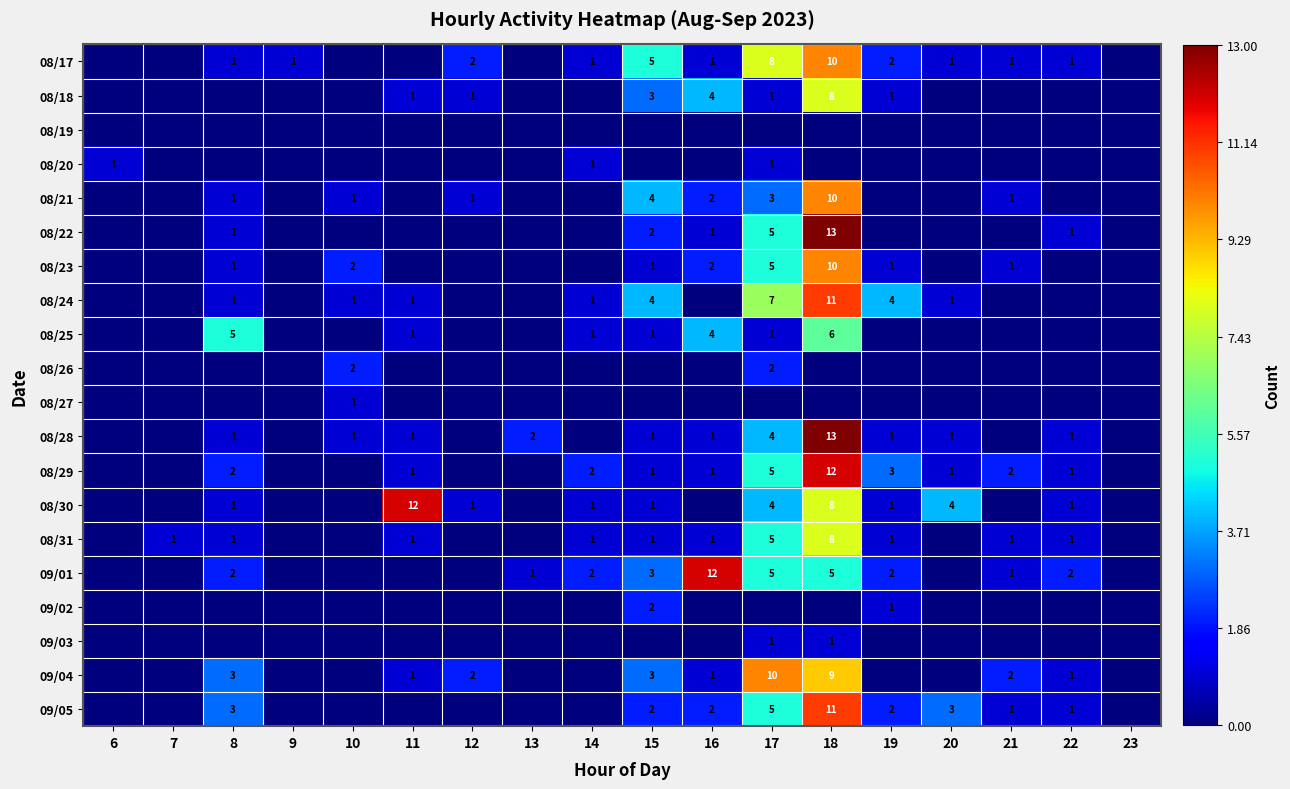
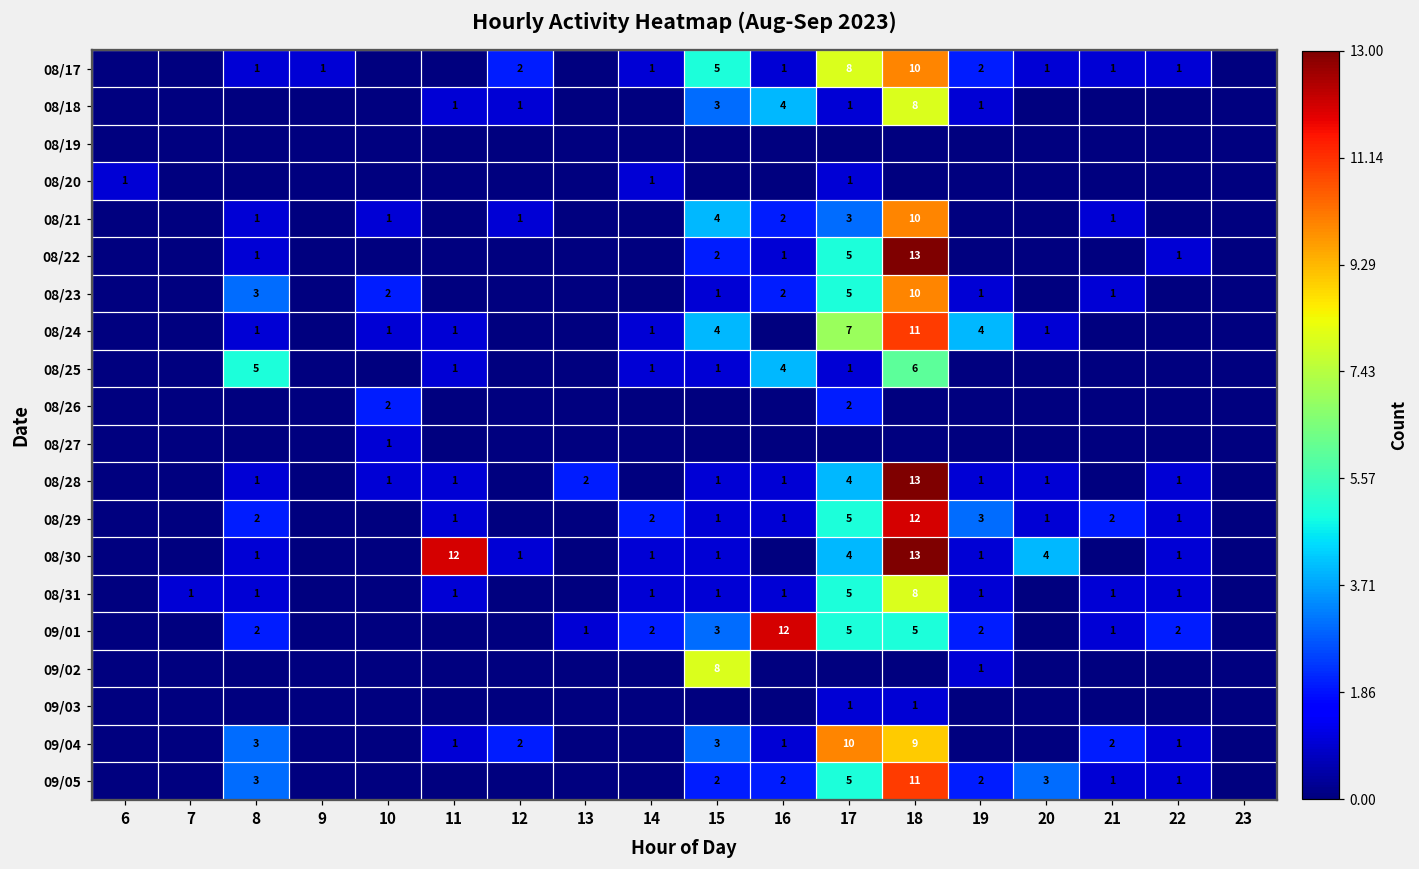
  {
    "08/17": {
      "8": 1,
      "9": 1,
      "12": 2,
      "14": 1,
      "15": 5,
      "16": 1,
      "17": 8,
      "18": 10,
      "19": 2,
      "20": 1,
      "21": 1,
      "22": 1
    },
    "08/18": {
      "11": 1,
      "12": 1,
      "15": 3,
      "16": 4,
      "17": 1,
      "18": 8,
      "19": 1
    },
    "08/20": {
      "6": 1,
      "14": 1,
      "17": 1
    },
    "08/21": {
      "8": 1,
      "10": 1,
      "12": 1,
      "15": 4,
      "16": 2,
      "17": 3,
      "18": 10,
      "21": 1
    },
    "08/22": {
      "8": 1,
      "15": 2,
      "16": 1,
      "17": 5,
      "18": 13,
      "22": 1
    },
    "08/23": {
-     "8": 1,
+     "8": 3,
      "10": 2,
      "15": 1,
      "16": 2,
      "17": 5,
      "18": 10,
      "19": 1,
      "21": 1
    },
    "08/24": {
      "8": 1,
      "10": 1,
      "11": 1,
      "14": 1,
      "15": 4,
      "17": 7,
      "18": 11,
      "19": 4,
      "20": 1
    },
    "08/25": {
      "8": 5,
      "11": 1,
      "14": 1,
      "15": 1,
      "16": 4,
      "17": 1,
      "18": 6
    },
    "08/26": {
      "10": 2,
      "17": 2
    },
    "08/27": {
      "10": 1
    },
    "08/28": {
      "8": 1,
      "10": 1,
      "11": 1,
      "13": 2,
      "15": 1,
      "16": 1,
      "17": 4,
      "18": 13,
      "19": 1,
      "20": 1,
      "22": 1
    },
    "08/29": {
      "8": 2,
      "11": 1,
      "14": 2,
      "15": 1,
      "16": 1,
      "17": 5,
      "18": 12,
      "19": 3,
      "20": 1,
      "21": 2,
      "22": 1
    },
    "08/30": {
      "8": 1,
      "11": 12,
      "12": 1,
      "14": 1,
      "15": 1,
      "17": 4,
-     "18": 8,
+     "18": 13,
      "19": 1,
      "20": 4,
      "22": 1
    },
    "08/31": {
      "7": 1,
      "8": 1,
      "11": 1,
      "14": 1,
      "15": 1,
      "16": 1,
      "17": 5,
      "18": 8,
      "19": 1,
      "21": 1,
      "22": 1
    },
    "09/01": {
      "8": 2,
      "13": 1,
      "14": 2,
      "15": 3,
      "16": 12,
      "17": 5,
      "18": 5,
      "19": 2,
      "21": 1,
      "22": 2
    },
    "09/02": {
-     "15": 2,
+     "15": 8,
      "19": 1
    },
    "09/03": {
      "17": 1,
      "18": 1
    },
    "09/04": {
      "8": 3,
      "11": 1,
      "12": 2,
      "15": 3,
      "16": 1,
      "17": 10,
      "18": 9,
      "21": 2,
      "22": 1
    },
    "09/05": {
      "8": 3,
      "15": 2,
      "16": 2,
      "17": 5,
      "18": 11,
      "19": 2,
      "20": 3,
      "21": 1,
      "22": 1
    }
  }
